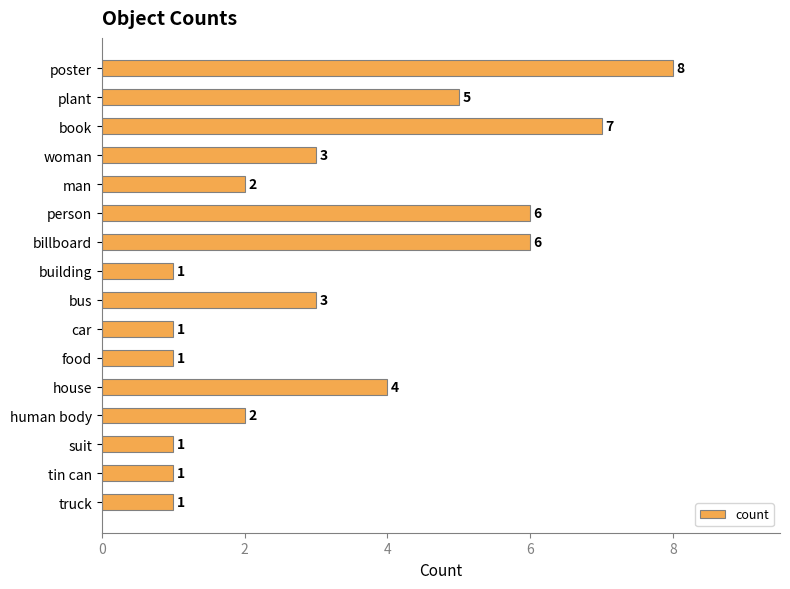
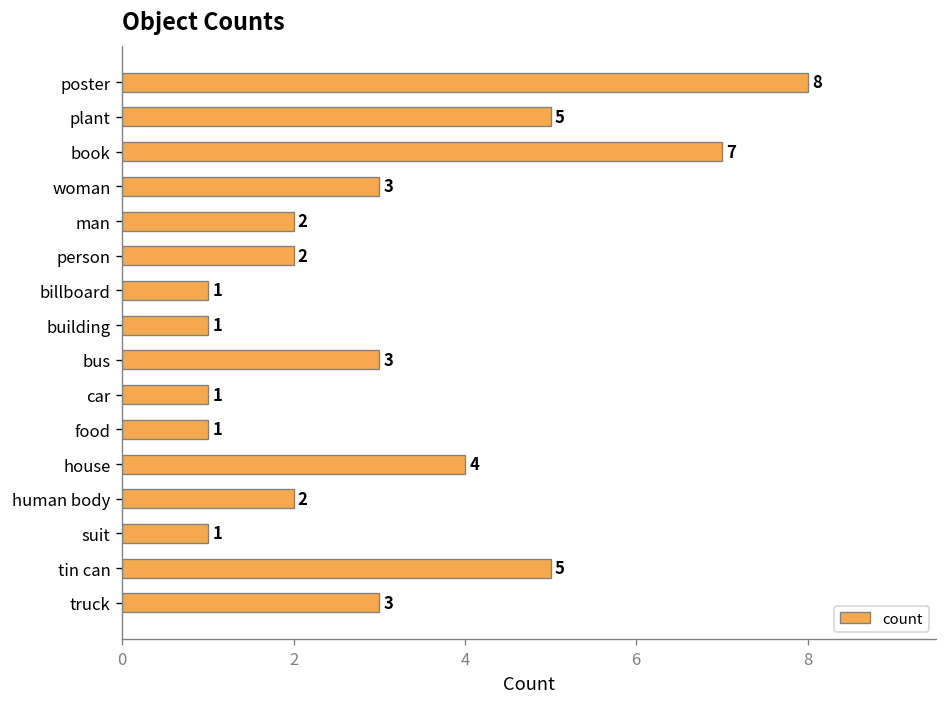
  {
    "poster": 8,
    "plant": 5,
    "book": 7,
    "woman": 3,
    "man": 2,
-   "person": 6,
-   "billboard": 6,
+   "person": 2,
+   "billboard": 1,
    "building": 1,
    "bus": 3,
    "car": 1,
    "food": 1,
    "house": 4,
    "human body": 2,
    "suit": 1,
-   "tin can": 1,
-   "truck": 1
+   "tin can": 5,
+   "truck": 3
  }
